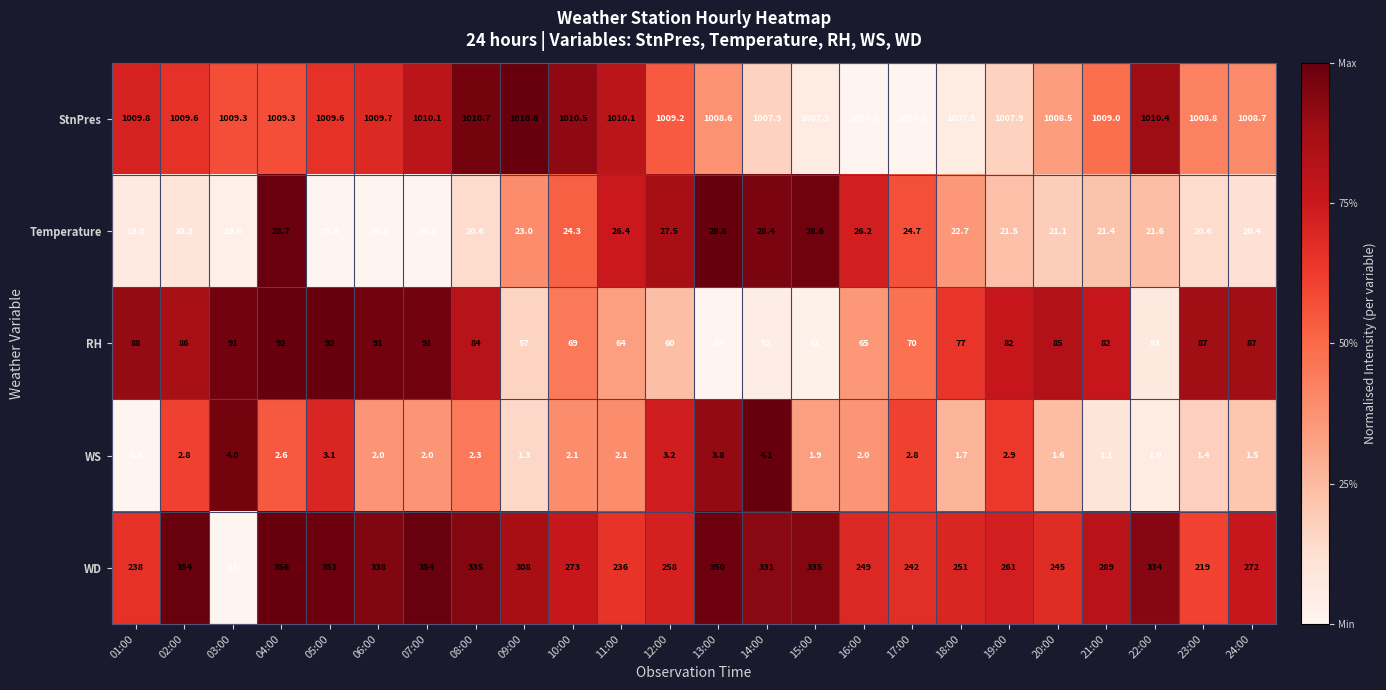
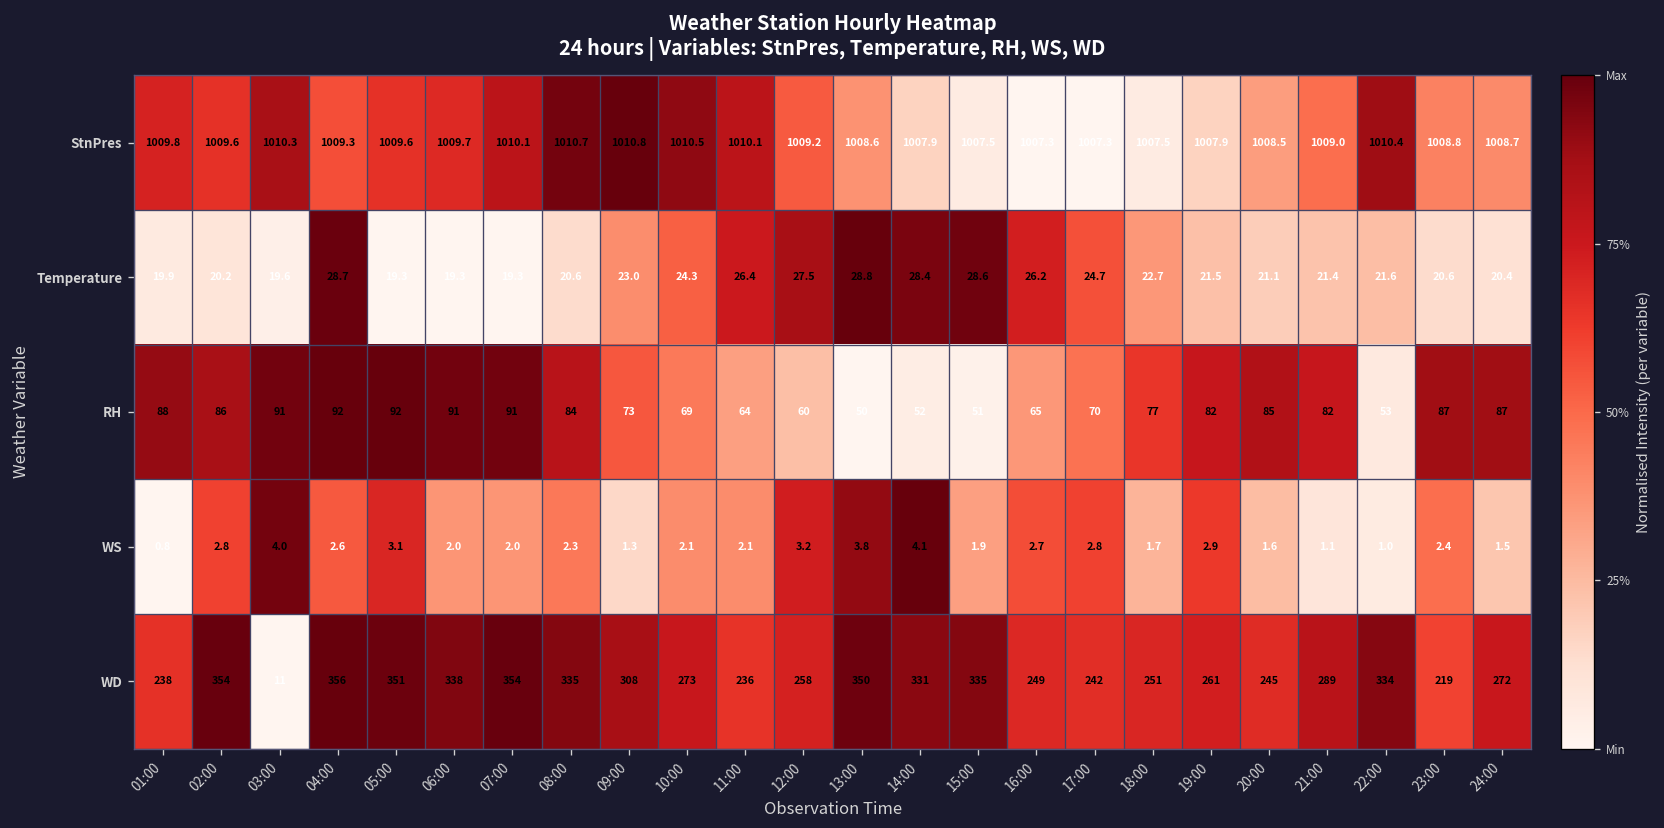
  {
    "StnPres": {
      "01:00": 1009.8,
      "02:00": 1009.6,
-     "03:00": 1009.3,
+     "03:00": 1010.3,
      "04:00": 1009.3,
      "05:00": 1009.6,
      "06:00": 1009.7,
      "07:00": 1010.1,
      "08:00": 1010.7,
      "09:00": 1010.8,
      "10:00": 1010.5,
      "11:00": 1010.1,
      "12:00": 1009.2,
      "13:00": 1008.6,
      "14:00": 1007.9,
      "19:00": 1007.9,
      "20:00": 1008.5,
      "21:00": 1009.0,
      "22:00": 1010.4,
      "23:00": 1008.8,
      "24:00": 1008.7
    },
    "Temperature": {
      "04:00": 28.7,
      "08:00": 20.6,
      "09:00": 23.0,
      "10:00": 24.3,
      "11:00": 26.4,
      "12:00": 27.5,
      "13:00": 28.8,
      "14:00": 28.4,
      "15:00": 28.6,
      "16:00": 26.2,
      "17:00": 24.7,
      "18:00": 22.7,
      "19:00": 21.5,
      "20:00": 21.1,
      "21:00": 21.4,
      "22:00": 21.6,
      "23:00": 20.6
    },
    "RH": {
      "01:00": 88,
      "02:00": 86,
      "03:00": 91,
      "04:00": 92,
      "05:00": 92,
      "06:00": 91,
      "07:00": 91,
      "08:00": 84,
-     "09:00": 57,
+     "09:00": 73,
      "10:00": 69,
      "11:00": 64,
      "12:00": 60,
      "16:00": 65,
      "17:00": 70,
      "18:00": 77,
      "19:00": 82,
      "20:00": 85,
      "21:00": 82,
      "23:00": 87,
      "24:00": 87
    },
    "WS": {
      "02:00": 2.8,
      "03:00": 4.0,
      "04:00": 2.6,
      "05:00": 3.1,
      "06:00": 2.0,
      "07:00": 2.0,
      "08:00": 2.3,
      "09:00": 1.3,
      "10:00": 2.1,
      "11:00": 2.1,
      "12:00": 3.2,
      "13:00": 3.8,
      "14:00": 4.1,
      "15:00": 1.9,
-     "16:00": 2.0,
+     "16:00": 2.7,
      "17:00": 2.8,
      "18:00": 1.7,
      "19:00": 2.9,
      "20:00": 1.6,
-     "23:00": 1.4,
+     "23:00": 2.4,
      "24:00": 1.5
    },
    "WD": {
      "01:00": 238,
      "02:00": 354,
      "04:00": 356,
      "05:00": 351,
      "06:00": 338,
      "07:00": 354,
      "08:00": 335,
      "09:00": 308,
      "10:00": 273,
      "11:00": 236,
      "12:00": 258,
      "13:00": 350,
      "14:00": 331,
      "15:00": 335,
      "16:00": 249,
      "17:00": 242,
      "18:00": 251,
      "19:00": 261,
      "20:00": 245,
      "21:00": 289,
      "22:00": 334,
      "23:00": 219,
      "24:00": 272
    }
  }
